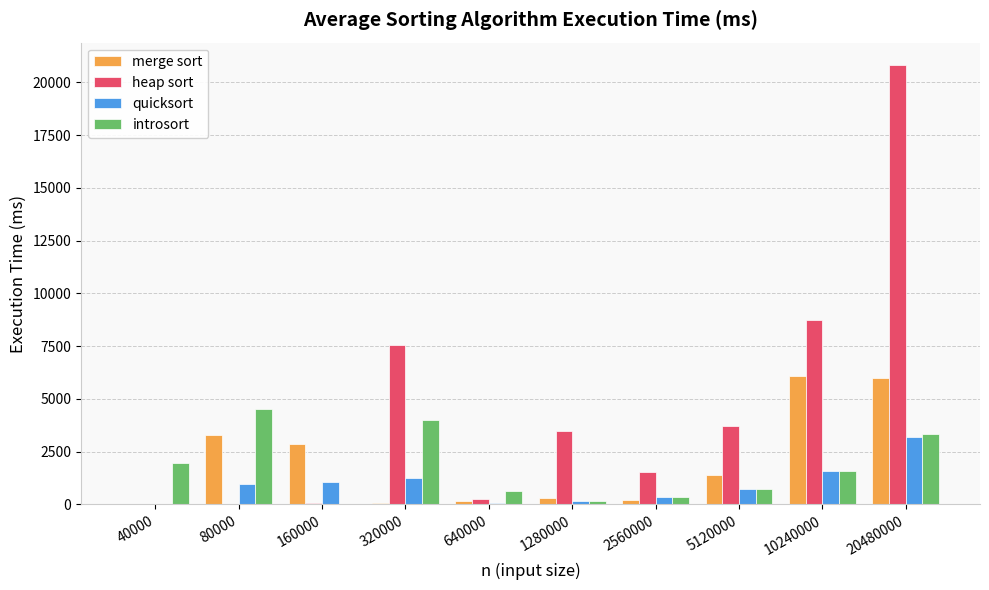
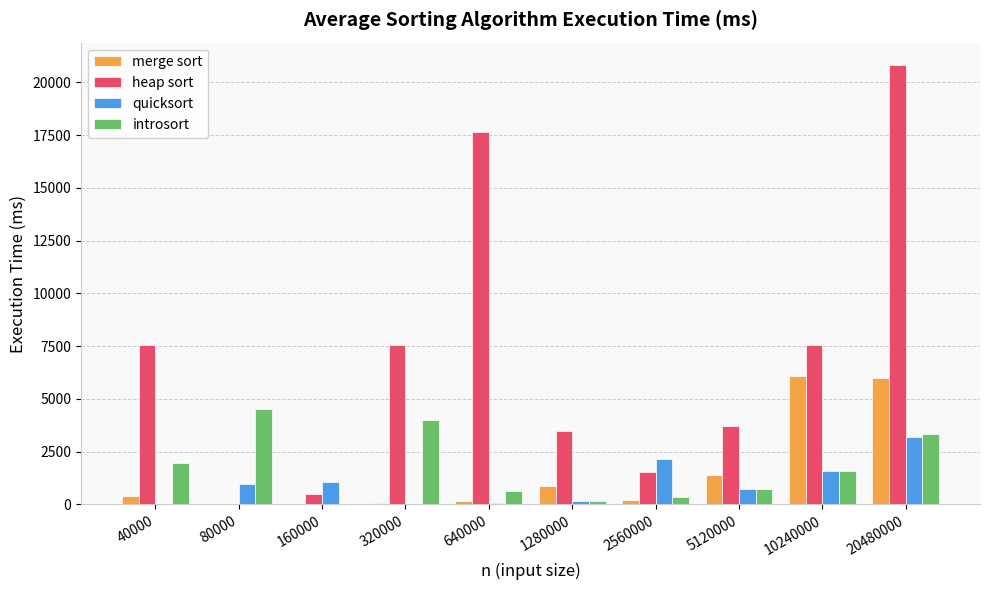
  {
    "merge sort": {
-     "40000": 0,
-     "80000": 3300,
-     "160000": 2900,
+     "40000": 400,
+     "80000": 0,
+     "160000": 0,
      "640000": 200,
-     "1280000": 300,
+     "1280000": 900,
      "2560000": 200,
      "5120000": 1400,
      "10240000": 6100,
      "20480000": 6000
    },
    "heap sort": {
-     "40000": 0,
-     "160000": 100,
+     "40000": 7600,
+     "160000": 500,
      "320000": 7600,
-     "640000": 300,
+     "640000": 17700,
      "1280000": 3500,
      "2560000": 1500,
      "5120000": 3700,
-     "10240000": 8700,
+     "10240000": 7600,
      "20480000": 20800
    },
    "quicksort": {
      "80000": 1000,
      "160000": 1100,
-     "320000": 1200,
+     "320000": 0,
      "1280000": 200,
-     "2560000": 400,
+     "2560000": 2100,
      "5120000": 700,
      "10240000": 1600,
      "20480000": 3200
    },
    "introsort": {
      "40000": 1900,
      "80000": 4500,
      "320000": 4000,
      "640000": 600,
      "1280000": 200,
      "2560000": 400,
      "5120000": 800,
      "10240000": 1600,
      "20480000": 3300
    }
  }
